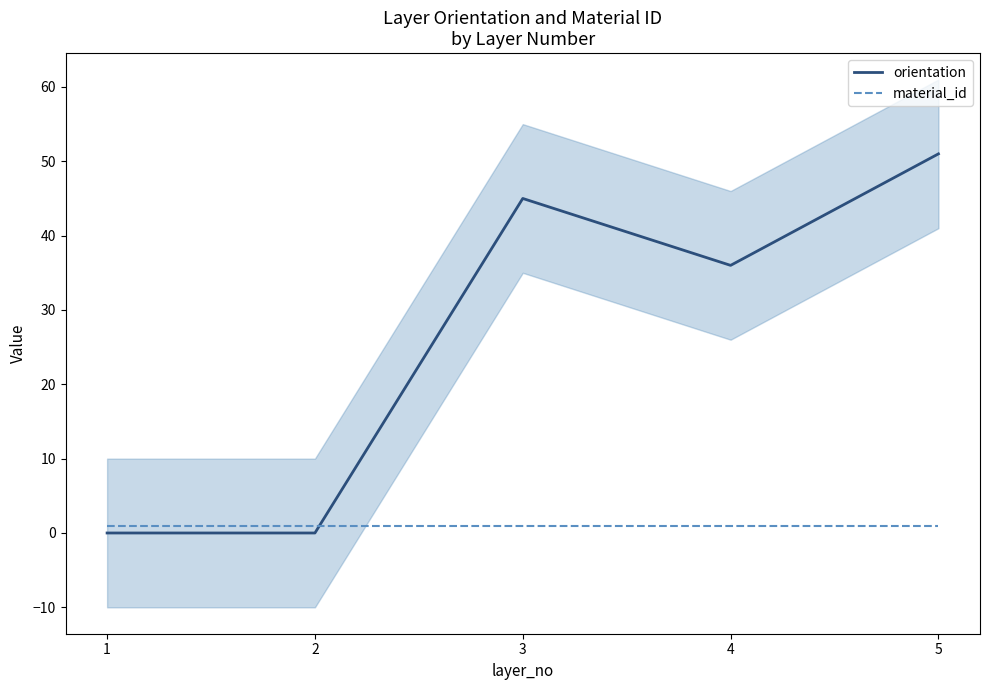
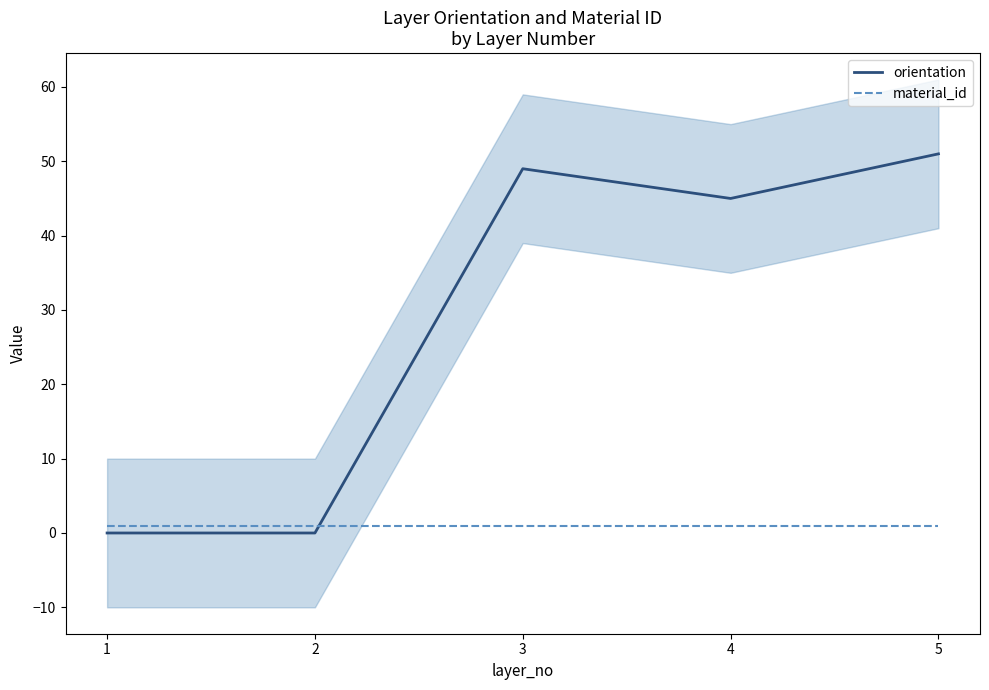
  {
    "orientation": {
      "1": 0,
      "2": 0,
-     "3": 45,
-     "4": 36,
+     "3": 49,
+     "4": 45,
      "5": 51
    }
  }
